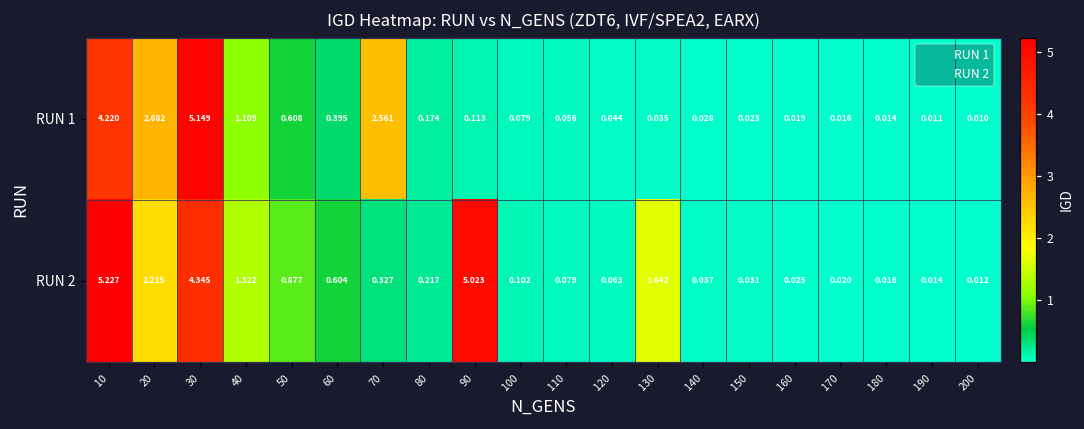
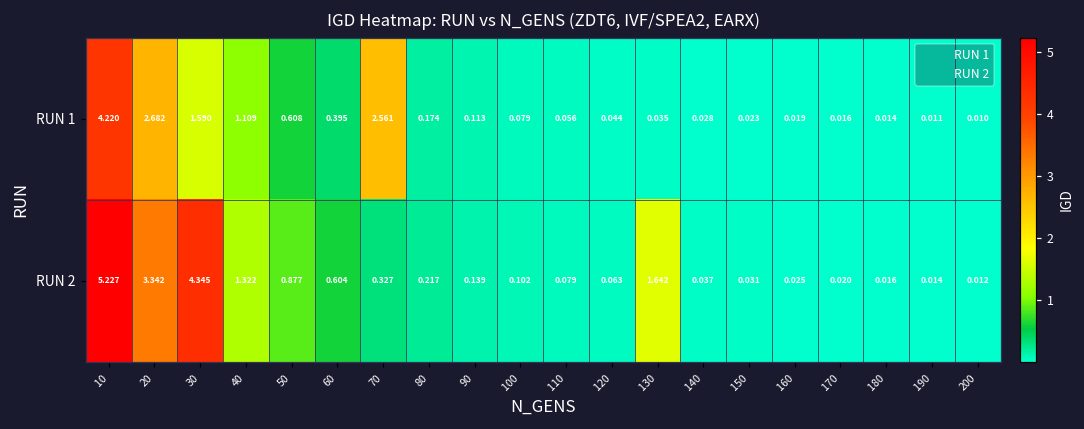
  {
    "RUN 1": {
      "10": 4.220,
      "20": 2.682,
-     "30": 5.149,
+     "30": 1.590,
      "40": 1.109,
      "50": 0.608,
      "60": 0.395,
      "70": 2.561,
      "80": 0.174,
      "90": 0.113,
      "100": 0.079,
      "110": 0.056,
      "120": 0.044,
      "130": 0.035,
      "140": 0.028,
      "150": 0.023,
      "160": 0.019,
      "170": 0.016,
      "180": 0.014,
      "190": 0.011,
      "200": 0.010
    },
    "RUN 2": {
      "10": 5.227,
-     "20": 2.215,
+     "20": 3.342,
      "30": 4.345,
      "40": 1.322,
      "50": 0.877,
      "60": 0.604,
      "70": 0.327,
      "80": 0.217,
-     "90": 5.023,
+     "90": 0.139,
      "100": 0.102,
      "110": 0.079,
      "120": 0.063,
      "130": 1.642,
      "140": 0.037,
      "150": 0.031,
      "160": 0.025,
      "170": 0.020,
      "180": 0.016,
      "190": 0.014,
      "200": 0.012
    }
  }
